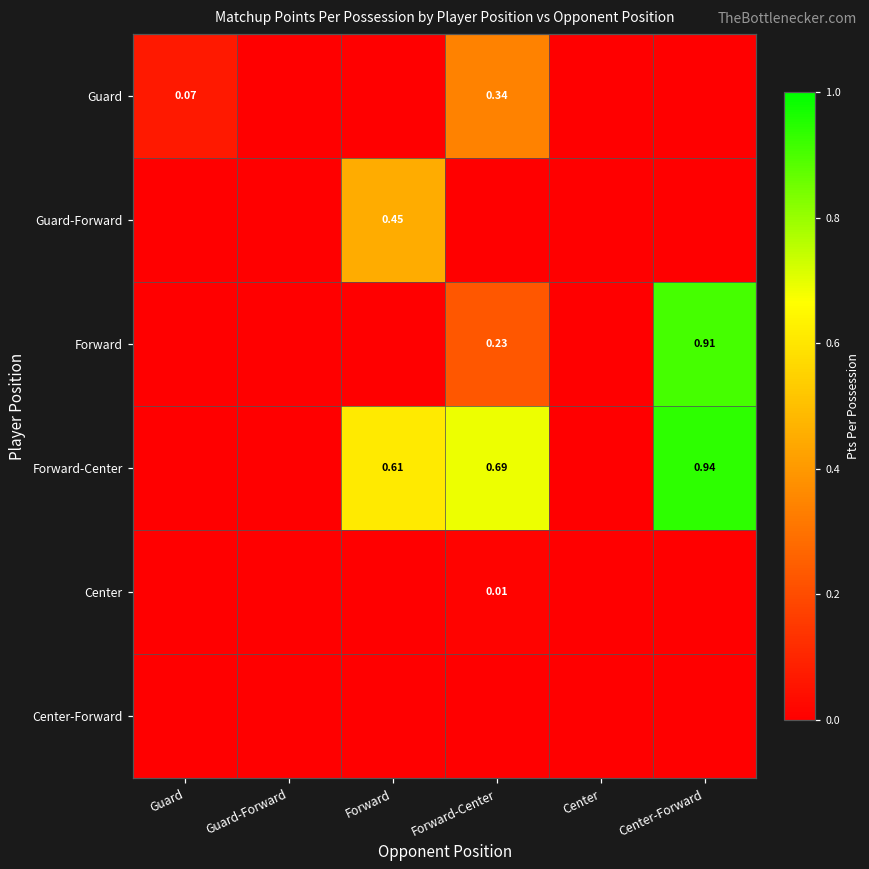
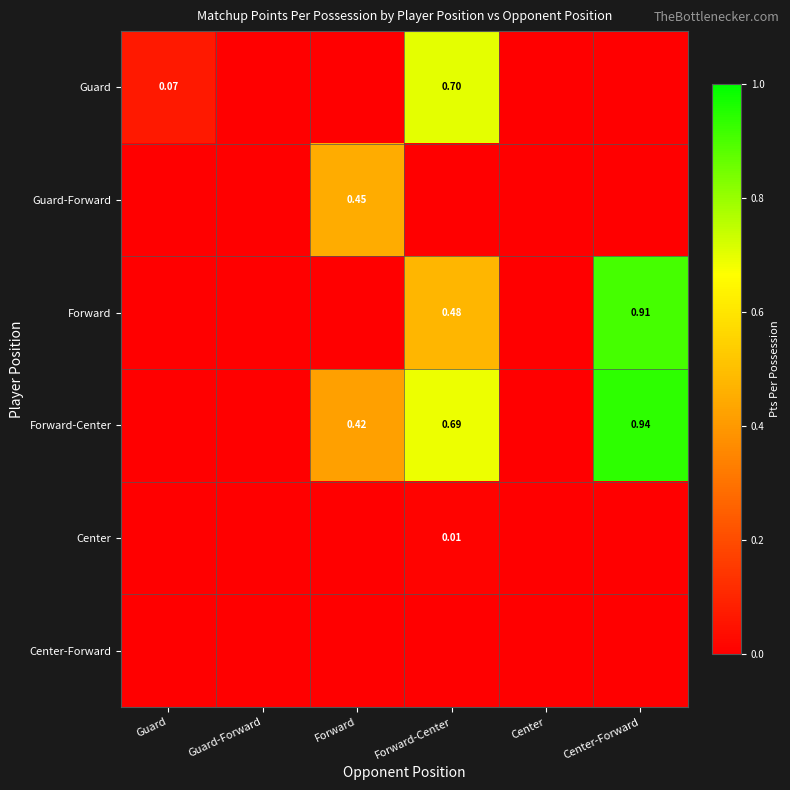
  {
    "Guard": {
      "Guard": 0.07,
-     "Forward-Center": 0.34
+     "Forward-Center": 0.70
    },
    "Guard-Forward": {
      "Forward": 0.45
    },
    "Forward": {
-     "Forward-Center": 0.23,
+     "Forward-Center": 0.48,
      "Center-Forward": 0.91
    },
    "Forward-Center": {
-     "Forward": 0.61,
+     "Forward": 0.42,
      "Forward-Center": 0.69,
      "Center-Forward": 0.94
    },
    "Center": {
      "Forward-Center": 0.01
    }
  }
